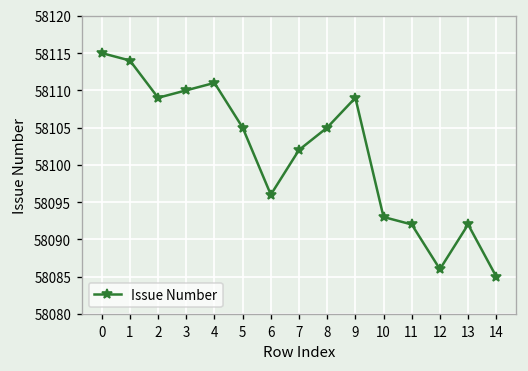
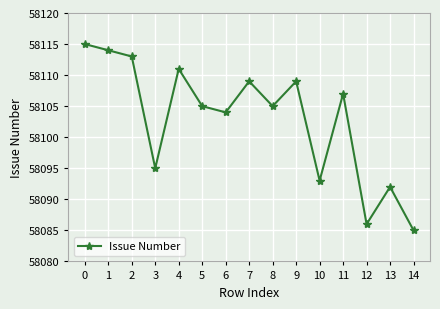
  {
    "0": 58115,
    "1": 58114,
-   "2": 58109,
-   "3": 58110,
+   "2": 58113,
+   "3": 58095,
    "4": 58111,
    "5": 58105,
-   "6": 58096,
-   "7": 58102,
+   "6": 58104,
+   "7": 58109,
    "8": 58105,
    "9": 58109,
    "10": 58093,
-   "11": 58092,
+   "11": 58107,
    "12": 58086,
    "13": 58092,
    "14": 58085
  }
